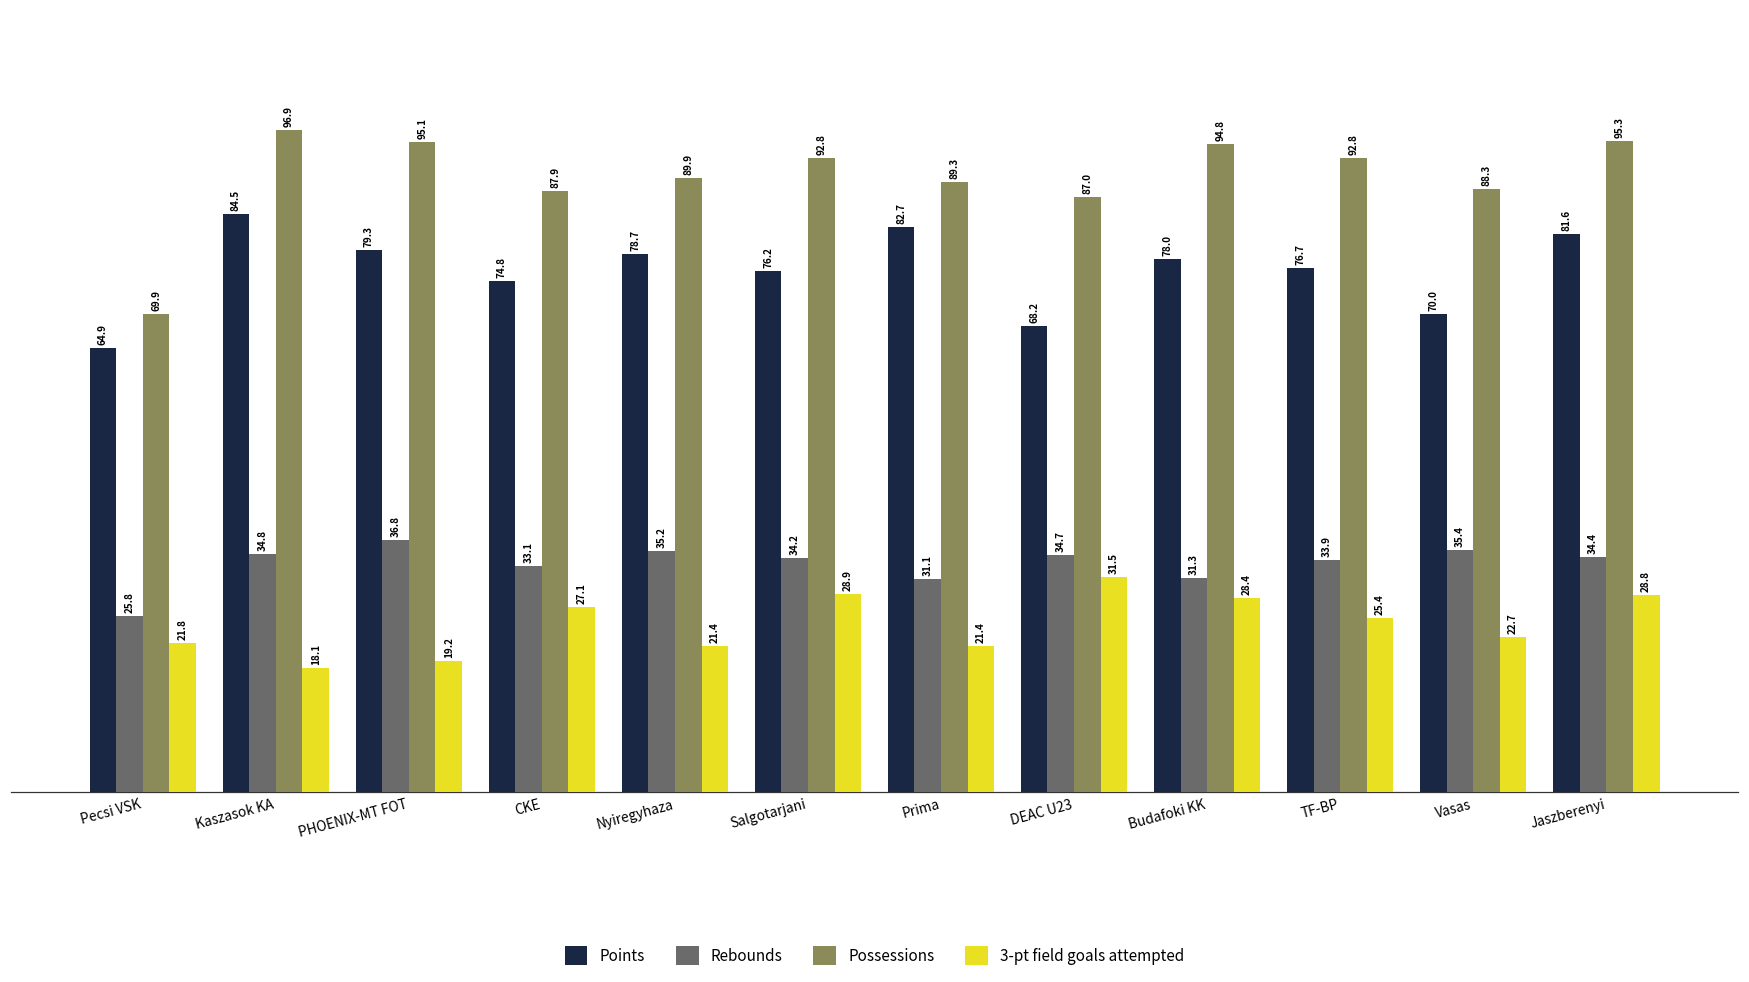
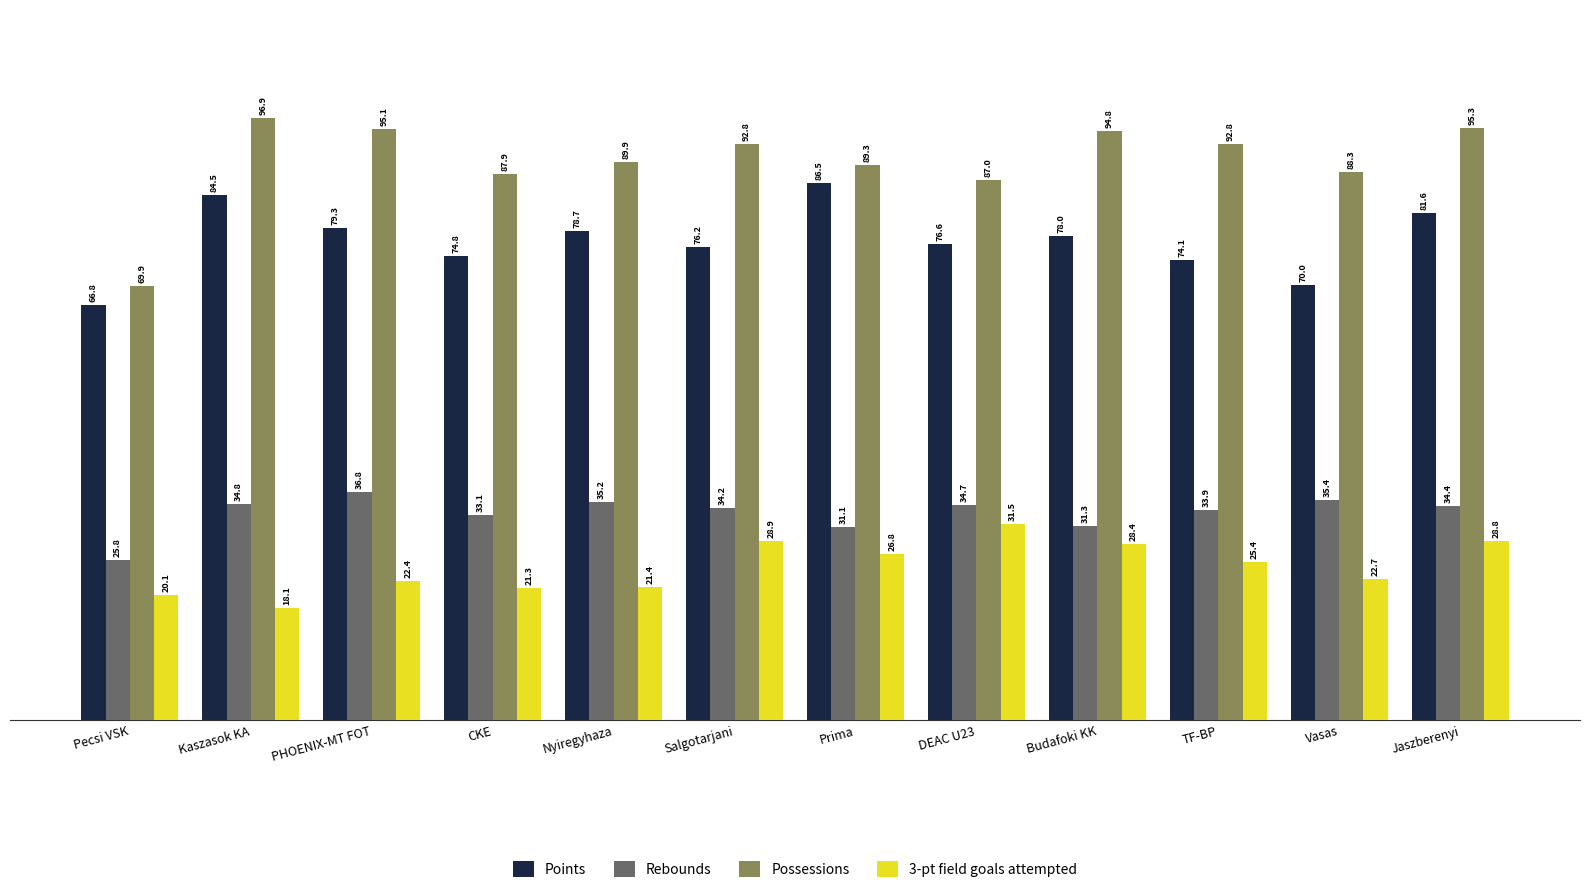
  {
    "Points": {
-     "Pecsi VSK": 64.9,
+     "Pecsi VSK": 66.8,
      "Kaszasok KA": 84.5,
      "PHOENIX-MT FOT": 79.3,
      "CKE": 74.8,
      "Nyiregyhaza": 78.7,
      "Salgotarjani": 76.2,
-     "Prima": 82.7,
-     "DEAC U23": 68.2,
+     "Prima": 86.5,
+     "DEAC U23": 76.6,
      "Budafoki KK": 78.0,
-     "TF-BP": 76.7,
+     "TF-BP": 74.1,
      "Vasas": 70.0,
      "Jaszberenyi": 81.6
    },
    "3-pt field goals attempted": {
-     "Pecsi VSK": 21.8,
+     "Pecsi VSK": 20.1,
      "Kaszasok KA": 18.1,
-     "PHOENIX-MT FOT": 19.2,
-     "CKE": 27.1,
+     "PHOENIX-MT FOT": 22.4,
+     "CKE": 21.3,
      "Nyiregyhaza": 21.4,
      "Salgotarjani": 28.9,
-     "Prima": 21.4,
+     "Prima": 26.8,
      "DEAC U23": 31.5,
      "Budafoki KK": 28.4,
      "TF-BP": 25.4,
      "Vasas": 22.7,
      "Jaszberenyi": 28.8
    }
  }
